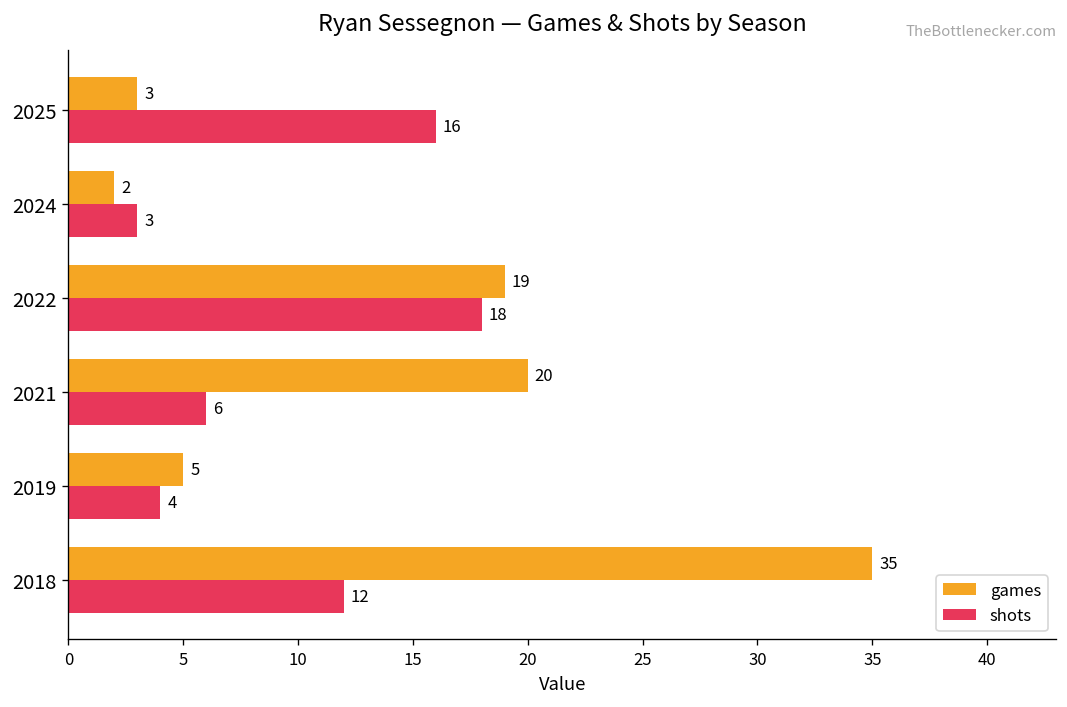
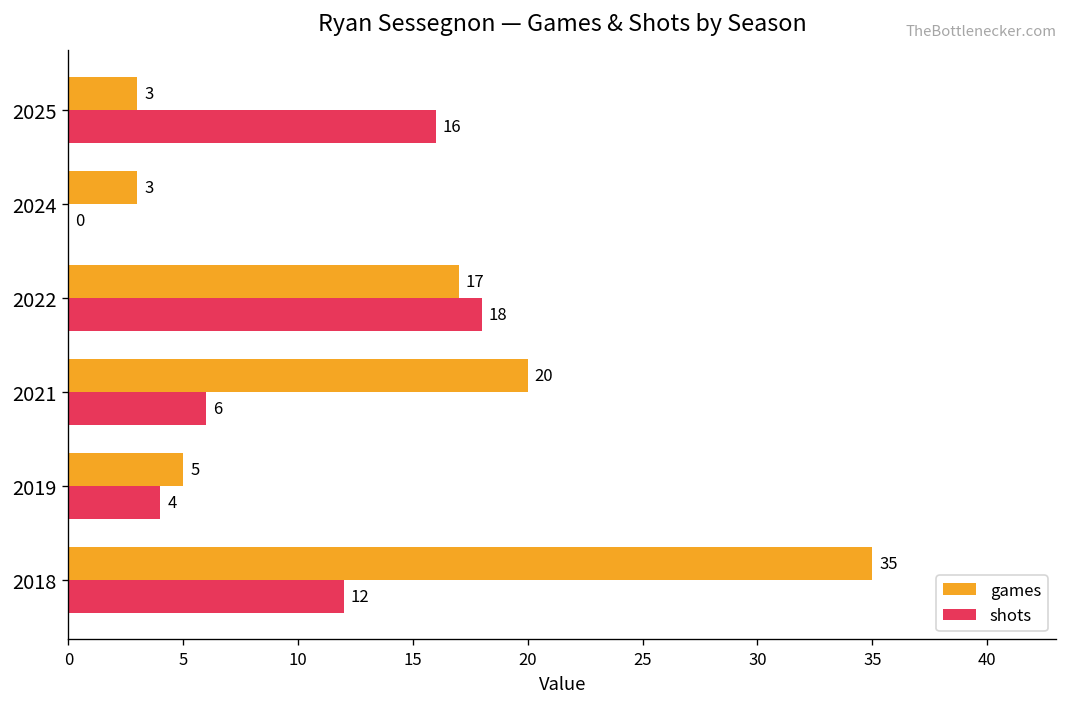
  {
    "games": {
      "2025": 3,
-     "2024": 2,
-     "2022": 19,
+     "2024": 3,
+     "2022": 17,
      "2021": 20,
      "2019": 5,
      "2018": 35
    },
    "shots": {
      "2025": 16,
-     "2024": 3,
+     "2024": 0,
      "2022": 18,
      "2021": 6,
      "2019": 4,
      "2018": 12
    }
  }
